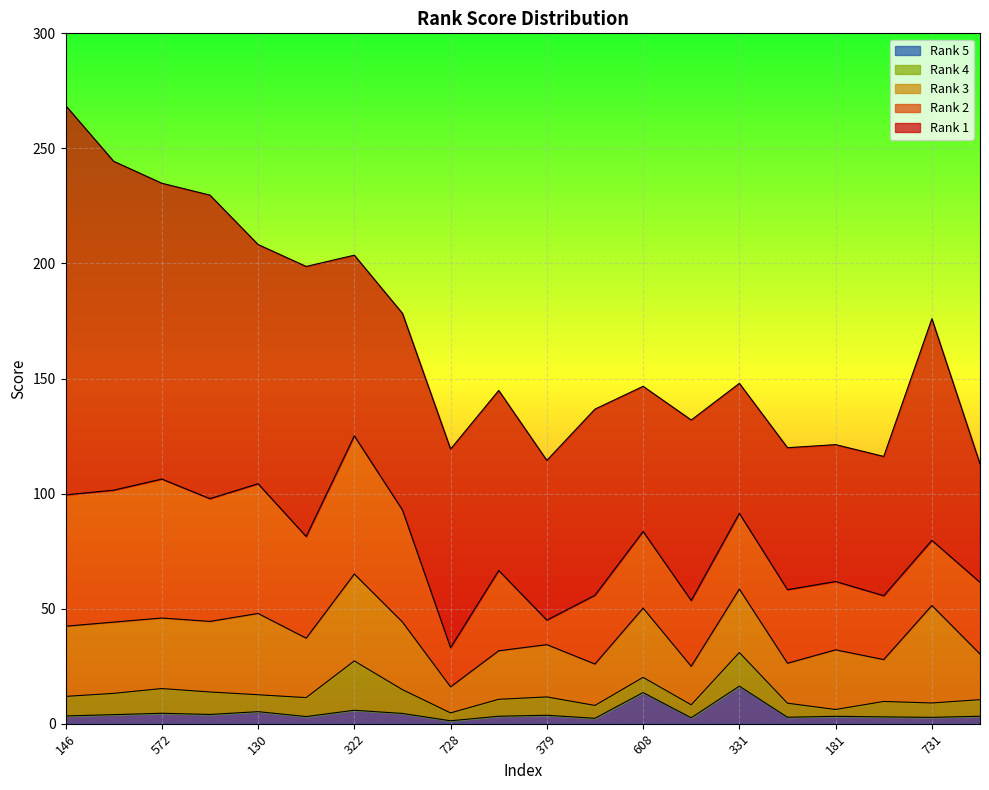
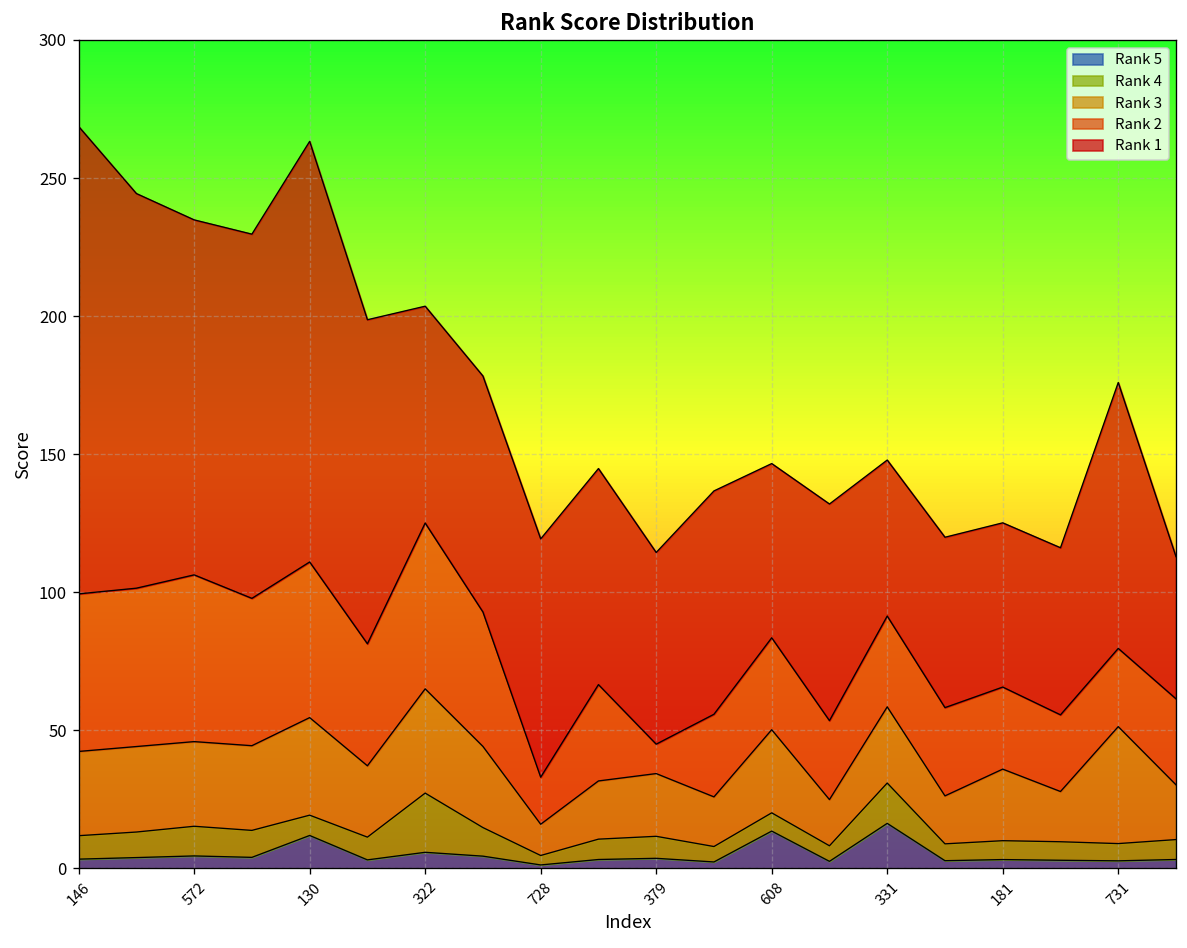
  {
    "Rank 5": {
      "146": 3,
      "572": 5,
-     "130": 5,
+     "130": 12,
      "322": 6,
      "728": 1,
      "379": 4,
      "608": 14,
      "331": 16,
      "181": 3,
      "731": 3
    },
    "Rank 4": {
      "146": 8,
      "572": 11,
      "130": 7,
      "322": 21,
      "728": 3,
      "379": 8,
      "608": 7,
      "331": 15,
-     "181": 3,
+     "181": 7,
      "731": 6
    },
    "Rank 3": {
      "146": 31,
      "572": 31,
      "130": 35,
      "322": 38,
      "728": 11,
      "379": 23,
      "608": 30,
      "331": 28,
      "181": 26,
      "731": 42
    },
    "Rank 2": {
      "146": 57,
      "572": 60,
      "130": 56,
      "322": 60,
      "728": 17,
      "379": 11,
      "608": 33,
      "331": 33,
      "181": 30,
      "731": 28
    },
    "Rank 1": {
      "146": 169,
      "572": 129,
-     "130": 104,
+     "130": 152,
      "322": 79,
      "728": 86,
      "379": 69,
      "608": 63,
      "331": 57,
      "181": 59,
      "731": 96
    }
  }
